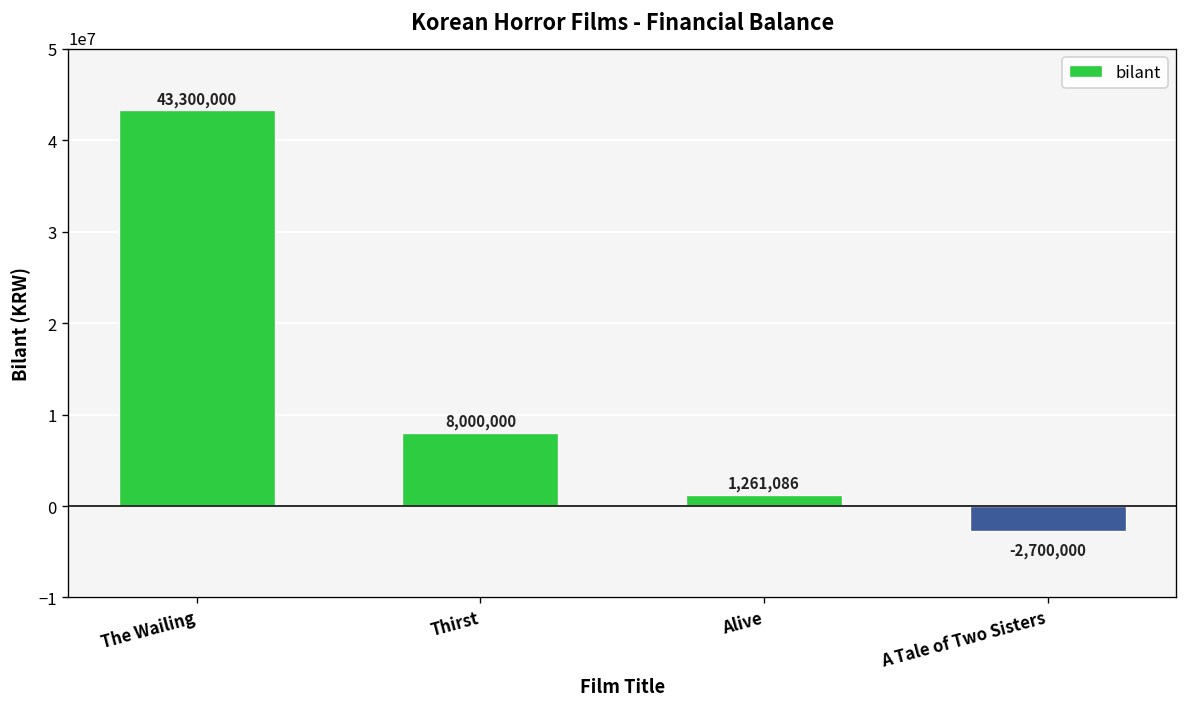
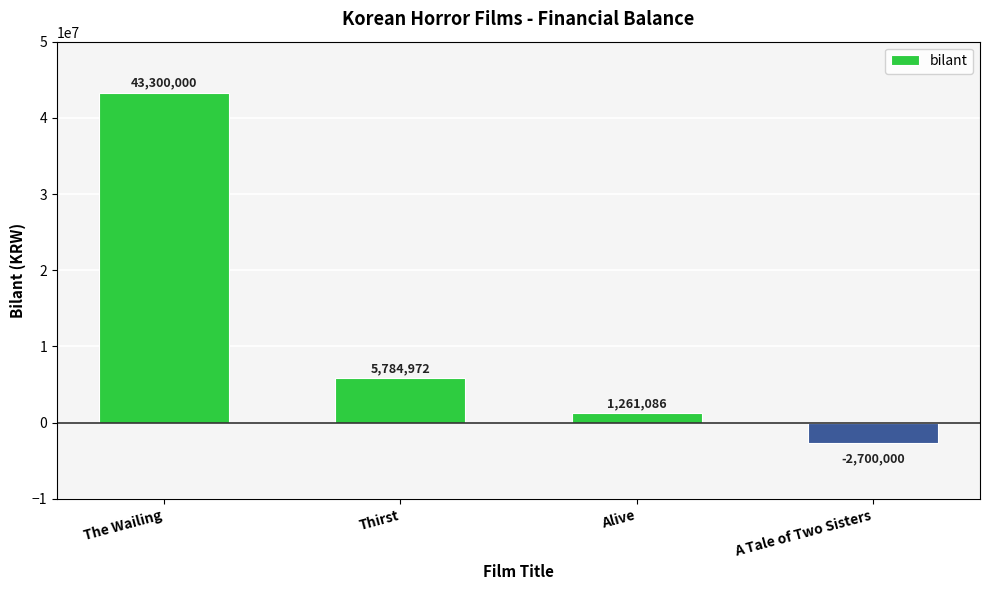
  {
    "The Wailing": "43,300,000",
-   "Thirst": "8,000,000",
+   "Thirst": "5,784,972",
    "Alive": "1,261,086",
    "A Tale of Two Sisters": "-2,700,000"
  }
